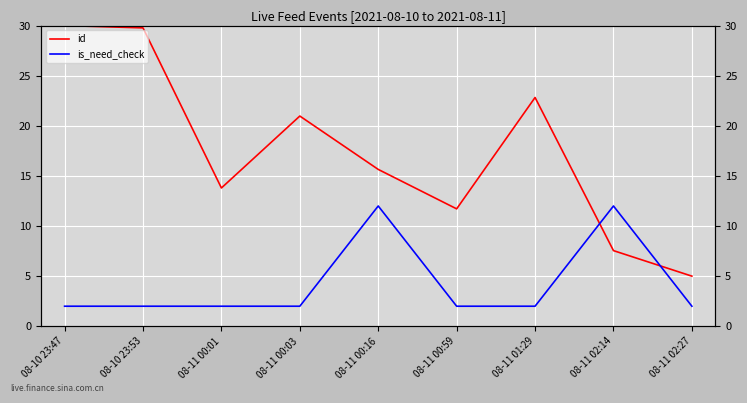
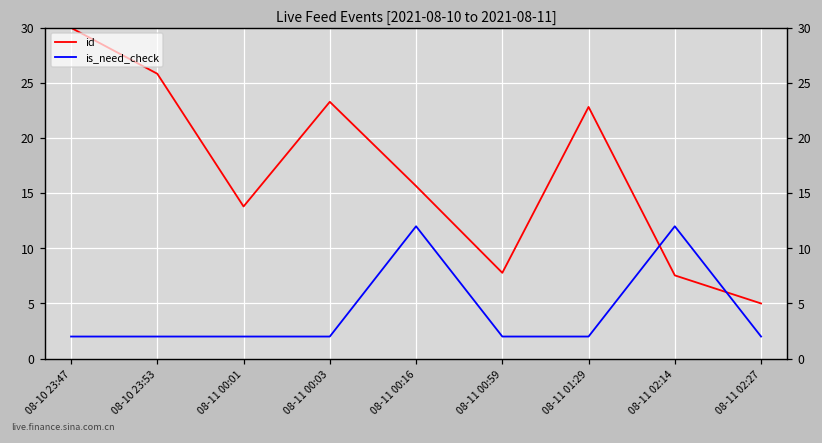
  {
    "id": {
      "08-10 23:47": 30.0,
-     "08-10 23:53": 29.8,
+     "08-10 23:53": 25.8,
      "08-11 00:01": 13.8,
-     "08-11 00:03": 21.0,
+     "08-11 00:03": 23.3,
      "08-11 00:16": 15.6,
-     "08-11 00:59": 11.7,
+     "08-11 00:59": 7.8,
      "08-11 01:29": 22.8,
      "08-11 02:14": 7.5,
      "08-11 02:27": 5.0
    },
    "is_need_check": {
      "08-10 23:47": 2.0,
      "08-10 23:53": 2.0,
      "08-11 00:01": 2.0,
      "08-11 00:03": 2.0,
      "08-11 00:16": 12.0,
      "08-11 00:59": 2.0,
      "08-11 01:29": 2.0,
      "08-11 02:14": 12.0,
      "08-11 02:27": 2.0
    }
  }
